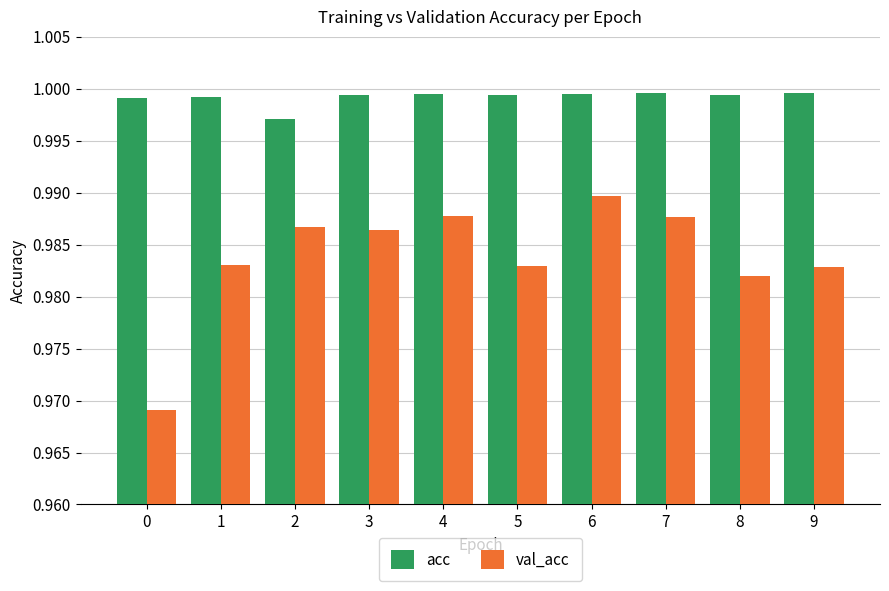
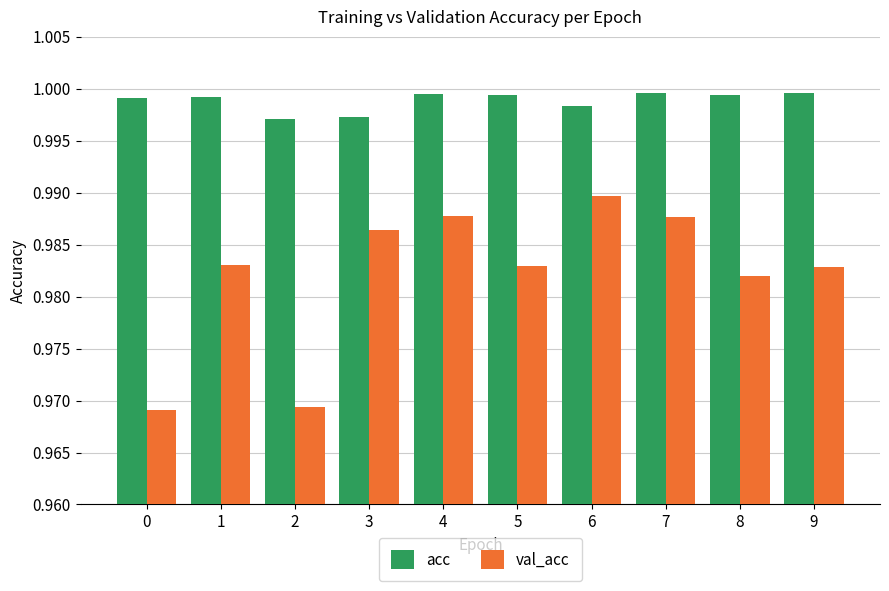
  {
    "acc": {
      "0": 0.9991,
      "1": 0.9992,
      "2": 0.9971,
-     "3": 0.9995,
+     "3": 0.9973,
      "4": 0.9995,
      "5": 0.9995,
-     "6": 0.9995,
+     "6": 0.9984,
      "7": 0.9996,
      "8": 0.9994,
      "9": 0.9996
    },
    "val_acc": {
      "0": 0.9691,
      "1": 0.9830,
-     "2": 0.9867,
+     "2": 0.9694,
      "3": 0.9864,
      "4": 0.9878,
      "5": 0.9830,
      "6": 0.9897,
      "7": 0.9877,
      "8": 0.9820,
      "9": 0.9828
    }
  }
